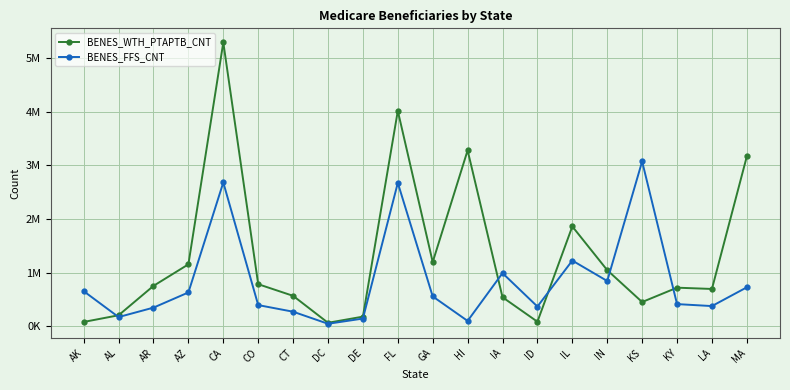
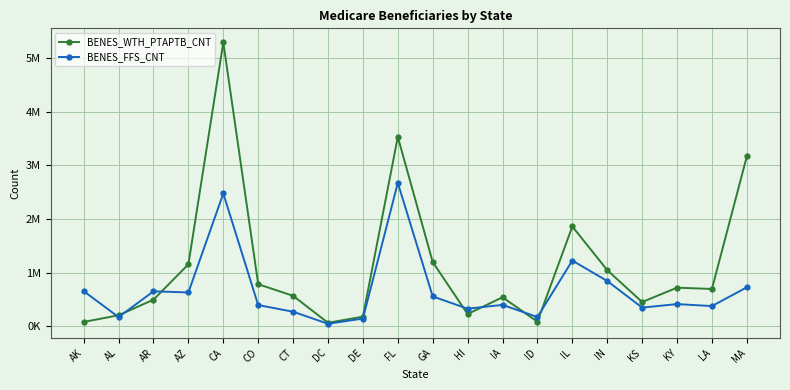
  {
    "BENES_WTH_PTAPTB_CNT": {
      "AK": 100000,
-     "AR": 800000,
+     "AR": 500000,
      "AZ": 1200000,
      "CA": 5300000,
      "CO": 800000,
      "CT": 600000,
-     "FL": 4000000,
+     "FL": 3500000,
      "GA": 1200000,
-     "HI": 3300000,
+     "HI": 200000,
      "IA": 500000,
      "ID": 100000,
      "IL": 1900000,
      "IN": 1000000,
      "KS": 500000,
      "KY": 700000,
      "LA": 700000,
      "MA": 3200000
    },
    "BENES_FFS_CNT": {
      "AK": 700000,
-     "AR": 300000,
+     "AR": 700000,
      "AZ": 600000,
-     "CA": 2700000,
+     "CA": 2500000,
      "CO": 400000,
      "CT": 300000,
      "FL": 2700000,
      "GA": 600000,
-     "HI": 100000,
-     "IA": 1000000,
-     "ID": 400000,
+     "HI": 300000,
+     "IA": 400000,
+     "ID": 200000,
      "IL": 1200000,
      "IN": 800000,
-     "KS": 3100000,
+     "KS": 300000,
      "KY": 400000,
      "LA": 400000,
      "MA": 700000
    }
  }
